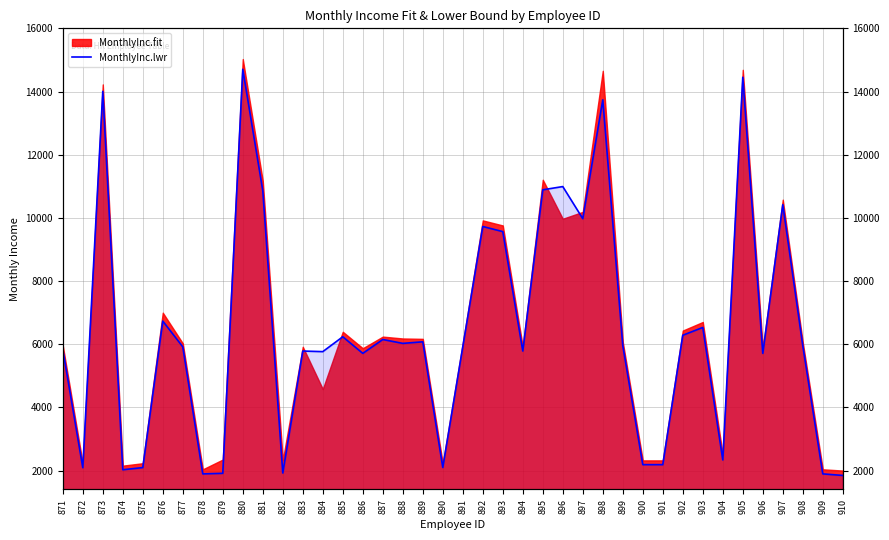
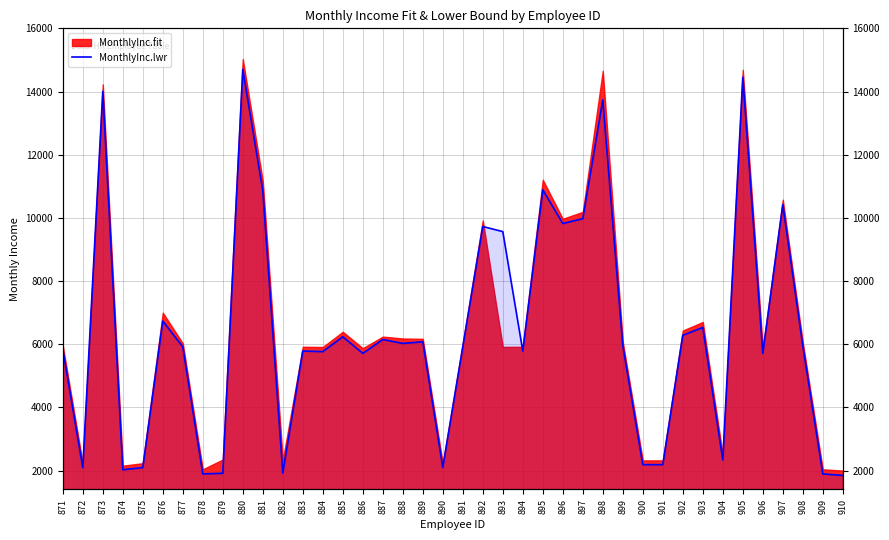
  {
    "MonthlyInc.lwr": {
      "871": 5800,
      "872": 2100,
      "873": 14000,
      "874": 2000,
      "875": 2100,
      "876": 6700,
      "877": 5900,
      "878": 1900,
      "879": 1900,
      "880": 14700,
      "881": 10900,
      "882": 1900,
      "883": 5800,
      "884": 5800,
      "885": 6200,
      "886": 5700,
      "887": 6100,
      "888": 6000,
      "889": 6100,
      "890": 2100,
      "891": 5900,
      "892": 9700,
      "893": 9600,
      "894": 5800,
      "895": 10900,
-     "896": 11000,
+     "896": 9800,
      "897": 10000,
      "898": 13700,
      "899": 6000,
      "900": 2200,
      "901": 2200,
      "902": 6300,
      "903": 6500,
      "904": 2300,
      "905": 14500,
      "906": 5700,
      "907": 10400,
      "908": 6000,
      "909": 1900,
      "910": 1800
    },
    "MonthlyInc.fit": {
      "871": 6000,
      "872": 2200,
      "873": 14200,
      "874": 2200,
      "875": 2200,
      "876": 7000,
      "877": 6000,
      "878": 2000,
      "879": 2300,
      "880": 15000,
      "881": 11200,
      "882": 2300,
      "883": 5900,
-     "884": 4600,
+     "884": 5900,
      "885": 6400,
      "886": 5900,
      "887": 6200,
      "888": 6200,
      "889": 6200,
      "890": 2200,
      "891": 6000,
      "892": 9900,
-     "893": 9800,
+     "893": 5900,
      "894": 5900,
      "895": 11200,
      "896": 10000,
      "897": 10200,
      "898": 14700,
      "899": 6100,
      "900": 2300,
      "901": 2300,
      "902": 6400,
      "903": 6700,
      "904": 2500,
      "905": 14700,
      "906": 5900,
      "907": 10600,
      "908": 6100,
      "909": 2000,
      "910": 2000
    }
  }
